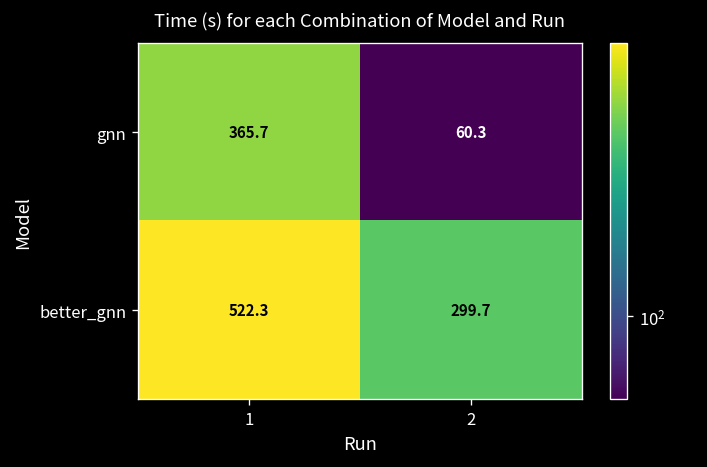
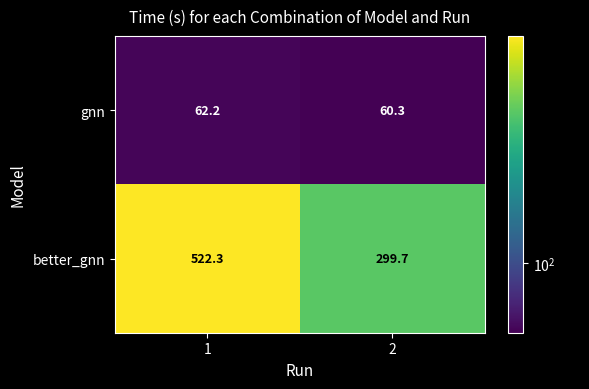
  {
    "gnn": {
-     "1": 365.7,
+     "1": 62.2,
      "2": 60.3
    },
    "better_gnn": {
      "1": 522.3,
      "2": 299.7
    }
  }
